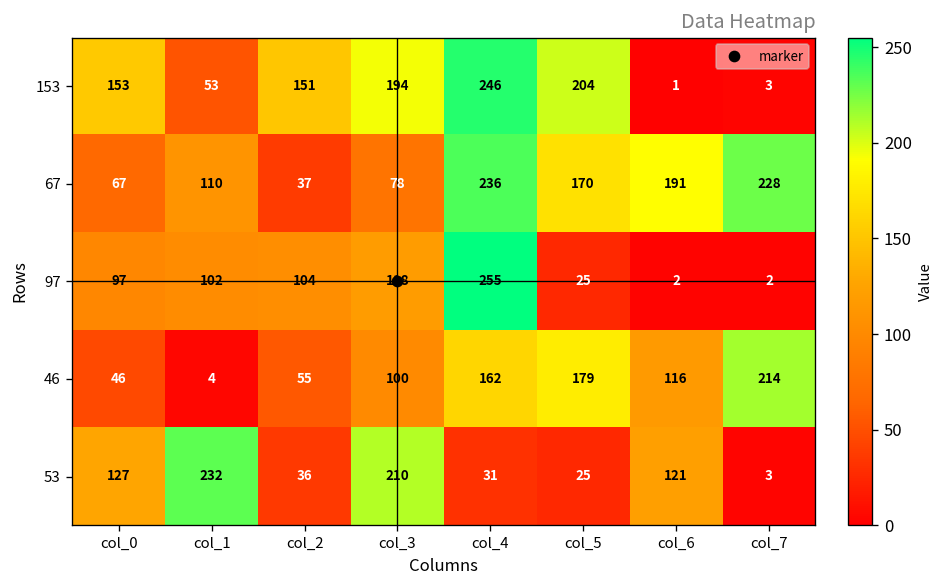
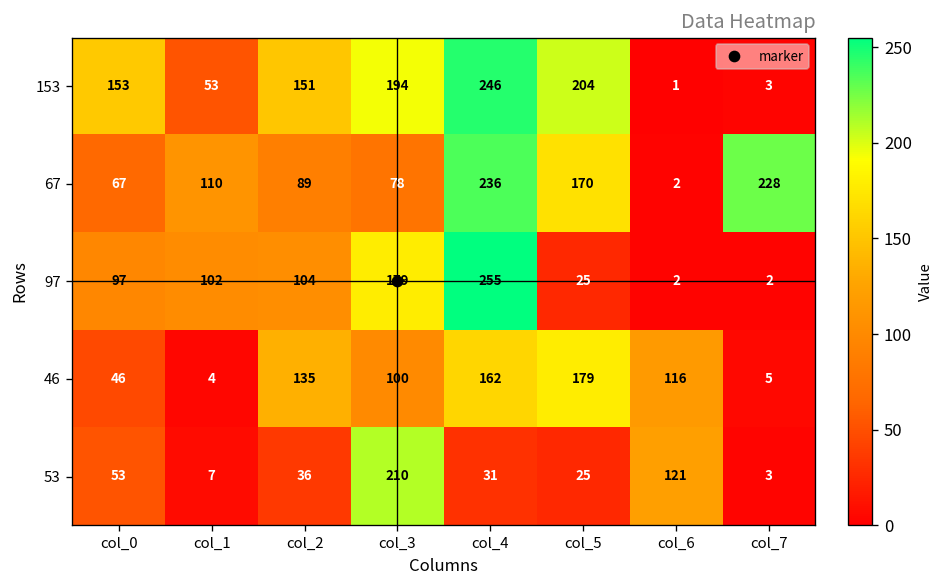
  {
    "153": {
      "col_0": 153,
      "col_1": 53,
      "col_2": 151,
      "col_3": 194,
      "col_4": 246,
      "col_5": 204,
      "col_6": 1,
      "col_7": 3
    },
    "67": {
      "col_0": 67,
      "col_1": 110,
-     "col_2": 37,
+     "col_2": 89,
      "col_3": 78,
      "col_4": 236,
      "col_5": 170,
-     "col_6": 191,
+     "col_6": 2,
      "col_7": 228
    },
    "97": {
      "col_0": 97,
      "col_1": 102,
      "col_2": 104,
-     "col_3": 118,
+     "col_3": 179,
      "col_4": 255,
      "col_5": 25,
      "col_6": 2,
      "col_7": 2
    },
    "46": {
      "col_0": 46,
      "col_1": 4,
-     "col_2": 55,
+     "col_2": 135,
      "col_3": 100,
      "col_4": 162,
      "col_5": 179,
      "col_6": 116,
-     "col_7": 214
+     "col_7": 5
    },
    "53": {
-     "col_0": 127,
-     "col_1": 232,
+     "col_0": 53,
+     "col_1": 7,
      "col_2": 36,
      "col_3": 210,
      "col_4": 31,
      "col_5": 25,
      "col_6": 121,
      "col_7": 3
    }
  }
